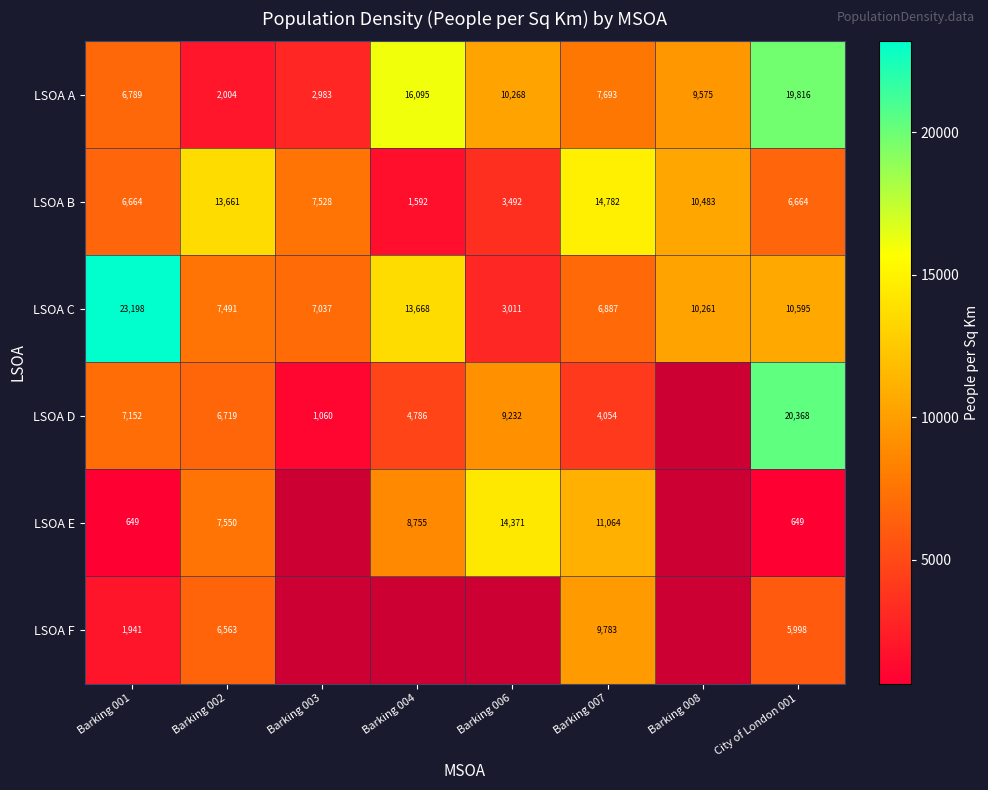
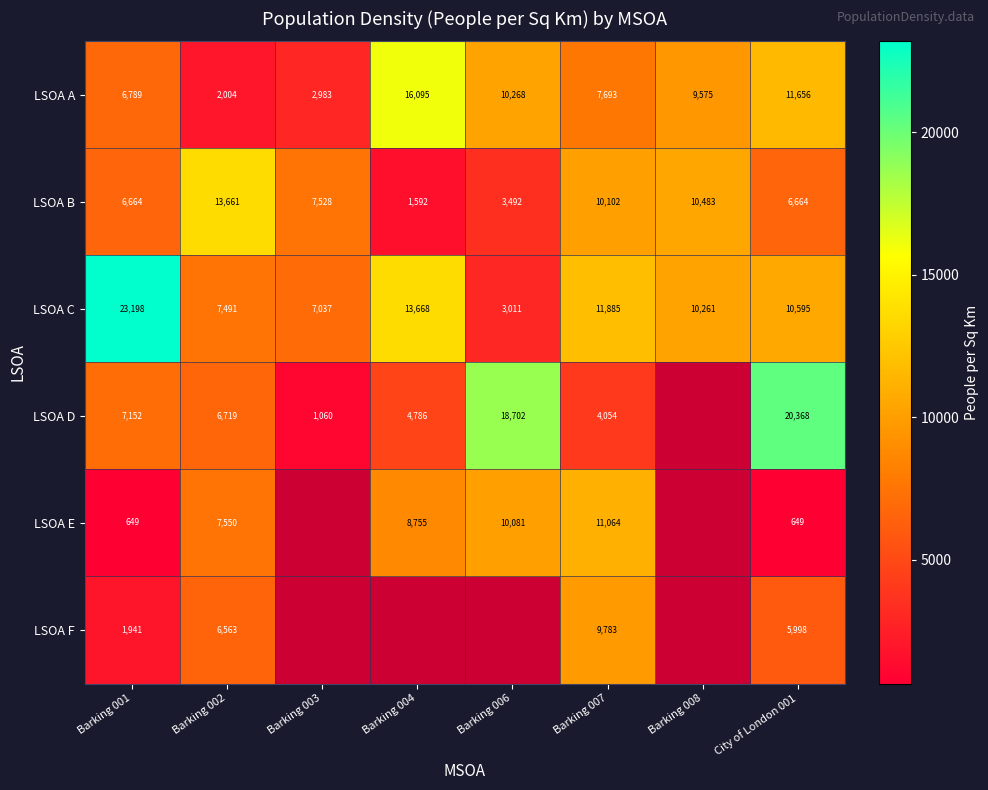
  {
    "LSOA A": {
      "Barking 001": "6,789",
      "Barking 002": "2,004",
      "Barking 003": "2,983",
      "Barking 004": "16,095",
      "Barking 006": "10,268",
      "Barking 007": "7,693",
      "Barking 008": "9,575",
-     "City of London 001": "19,816"
+     "City of London 001": "11,656"
    },
    "LSOA B": {
      "Barking 001": "6,664",
      "Barking 002": "13,661",
      "Barking 003": "7,528",
      "Barking 004": "1,592",
      "Barking 006": "3,492",
-     "Barking 007": "14,782",
+     "Barking 007": "10,102",
      "Barking 008": "10,483",
      "City of London 001": "6,664"
    },
    "LSOA C": {
      "Barking 001": "23,198",
      "Barking 002": "7,491",
      "Barking 003": "7,037",
      "Barking 004": "13,668",
      "Barking 006": "3,011",
-     "Barking 007": "6,887",
+     "Barking 007": "11,885",
      "Barking 008": "10,261",
      "City of London 001": "10,595"
    },
    "LSOA D": {
      "Barking 001": "7,152",
      "Barking 002": "6,719",
      "Barking 003": "1,060",
      "Barking 004": "4,786",
-     "Barking 006": "9,232",
+     "Barking 006": "18,702",
      "Barking 007": "4,054",
      "City of London 001": "20,368"
    },
    "LSOA E": {
      "Barking 001": "649",
      "Barking 002": "7,550",
      "Barking 004": "8,755",
-     "Barking 006": "14,371",
+     "Barking 006": "10,081",
      "Barking 007": "11,064",
      "City of London 001": "649"
    },
    "LSOA F": {
      "Barking 001": "1,941",
      "Barking 002": "6,563",
      "Barking 007": "9,783",
      "City of London 001": "5,998"
    }
  }
